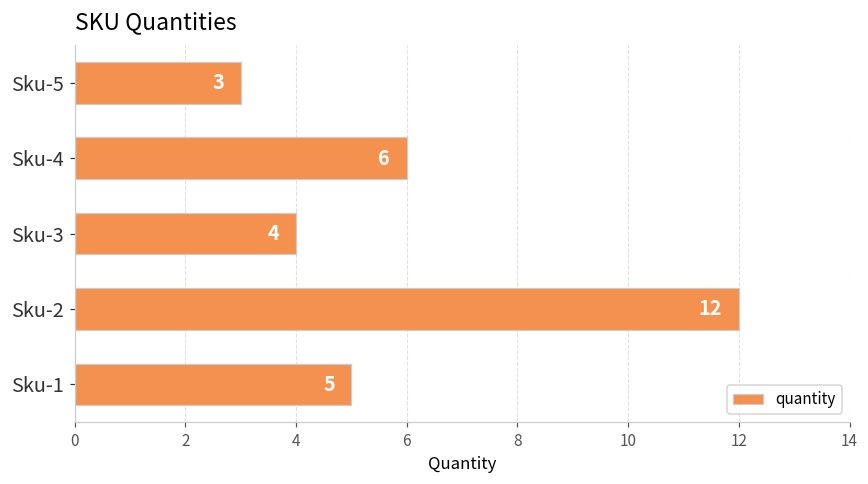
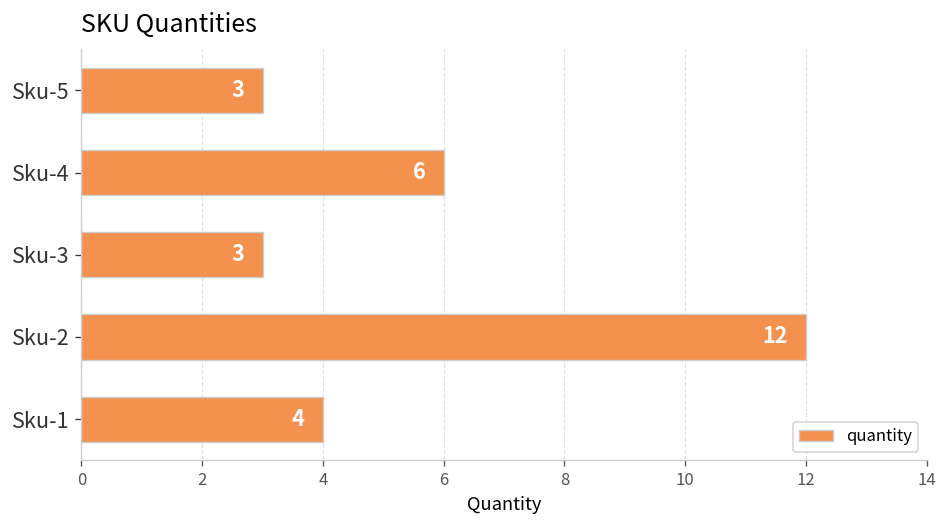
  {
    "Sku-5": 3,
    "Sku-4": 6,
-   "Sku-3": 4,
+   "Sku-3": 3,
    "Sku-2": 12,
-   "Sku-1": 5
+   "Sku-1": 4
  }
